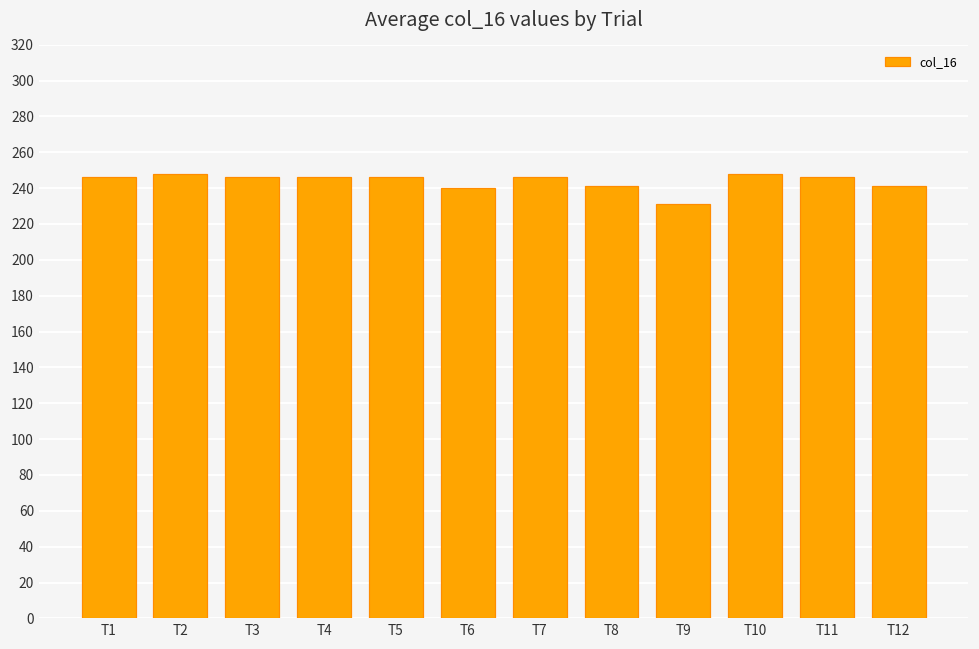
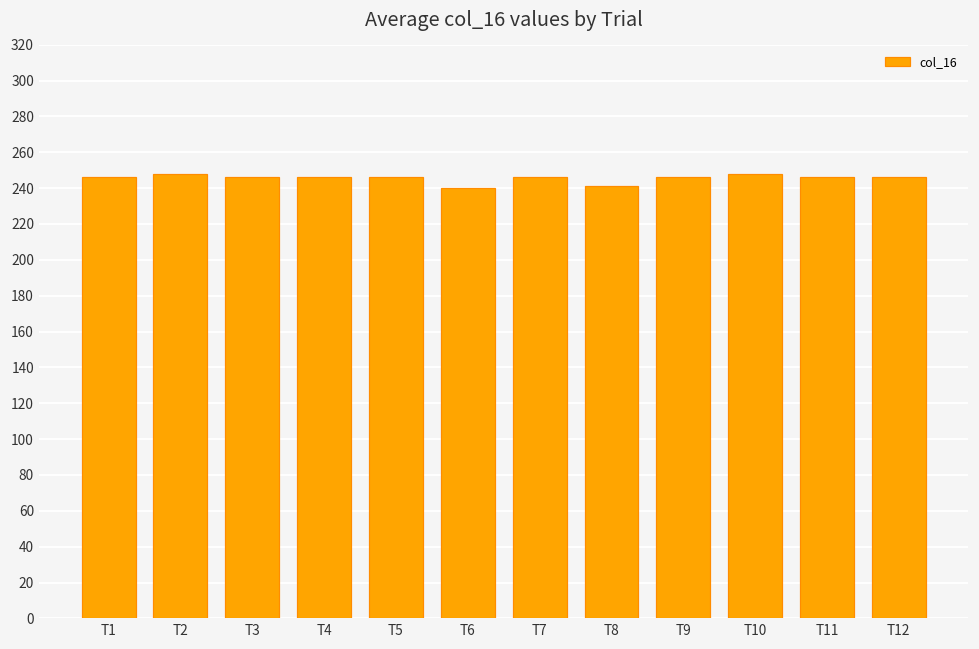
  {
    "T1": 246,
    "T2": 248,
    "T3": 246,
    "T4": 246,
    "T5": 246,
    "T6": 240,
    "T7": 246,
    "T8": 241,
-   "T9": 231,
+   "T9": 246,
    "T10": 248,
    "T11": 246,
-   "T12": 241
+   "T12": 246
  }
